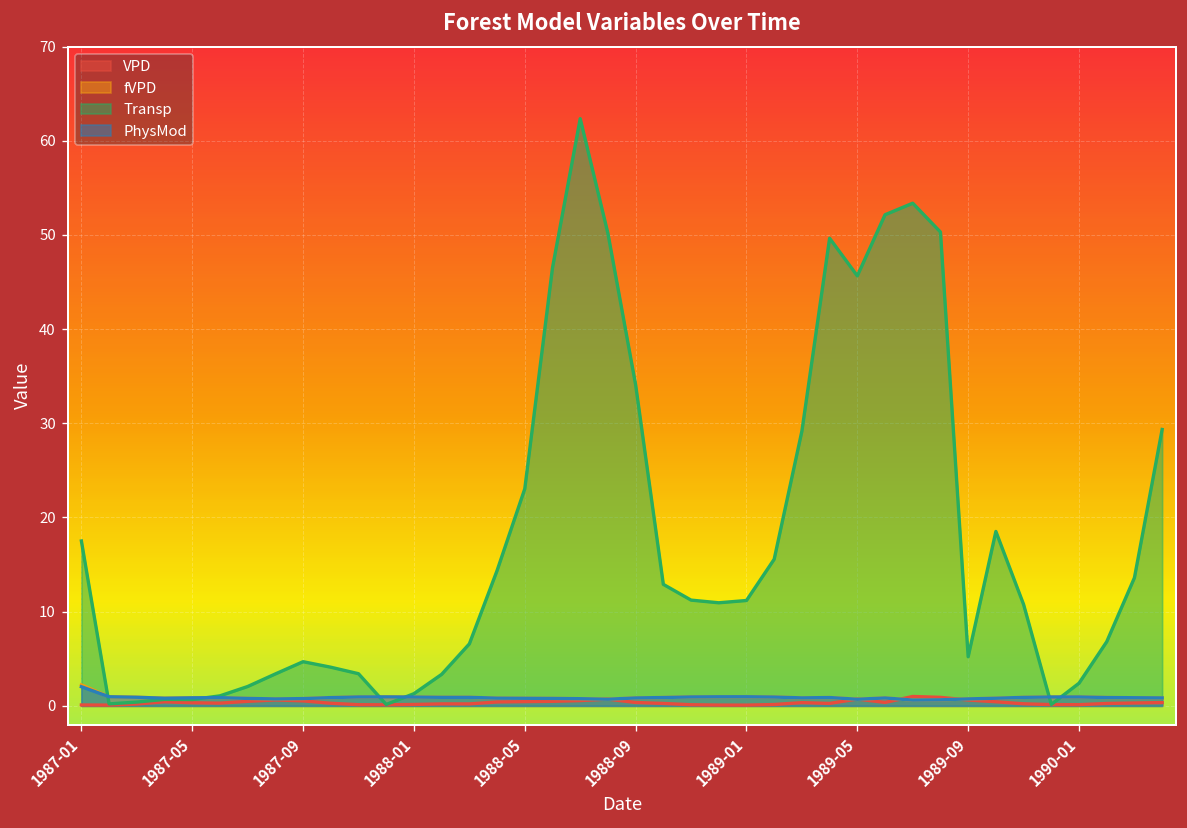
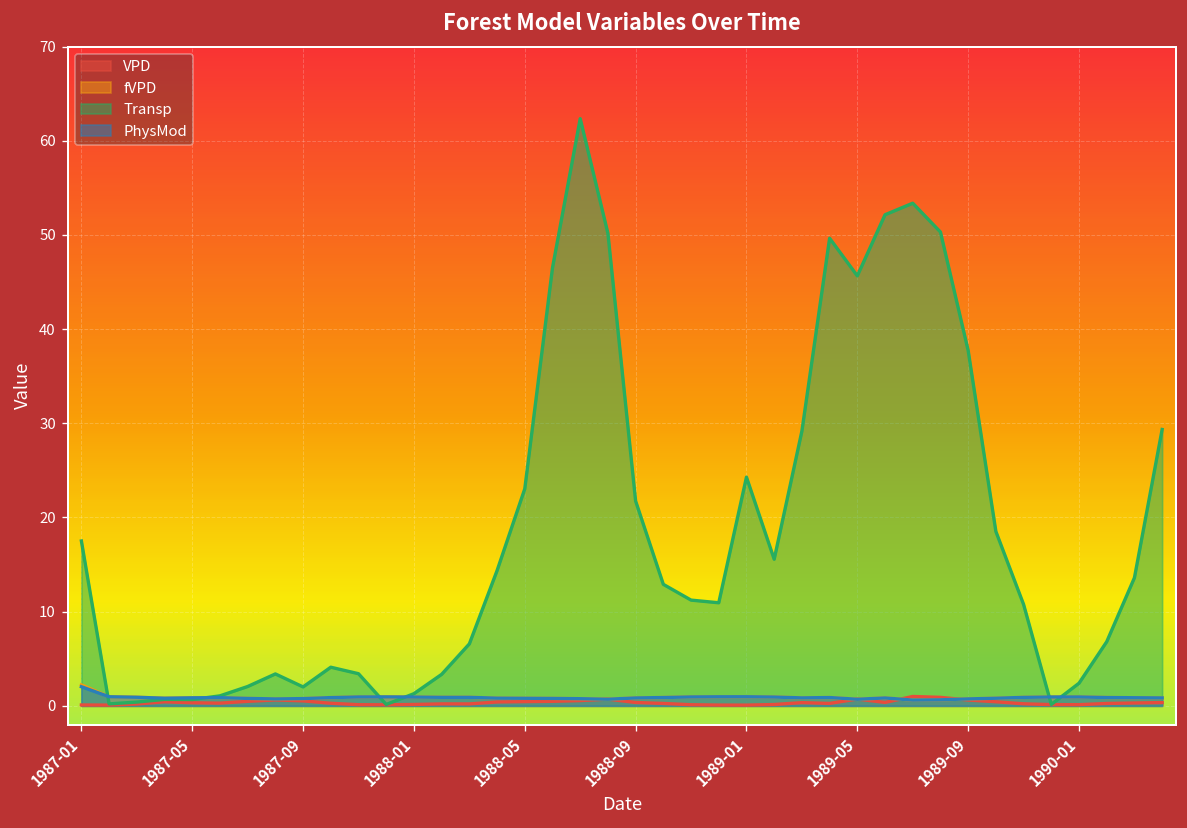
  {
    "VPD": {
      "1987-01": 0,
      "1987-05": 0,
      "1988-01": 0,
      "1988-05": 0,
      "1988-09": 0,
      "1989-01": 0,
      "1990-01": 0
    },
    "Transp": {
      "1987-01": 18,
-     "1987-09": 5,
+     "1987-09": 2,
      "1988-01": 1,
      "1988-05": 23,
-     "1988-09": 34,
-     "1989-01": 11,
+     "1988-09": 22,
+     "1989-01": 24,
      "1989-05": 46,
-     "1989-09": 5,
+     "1989-09": 38,
      "1990-01": 2
    }
  }
